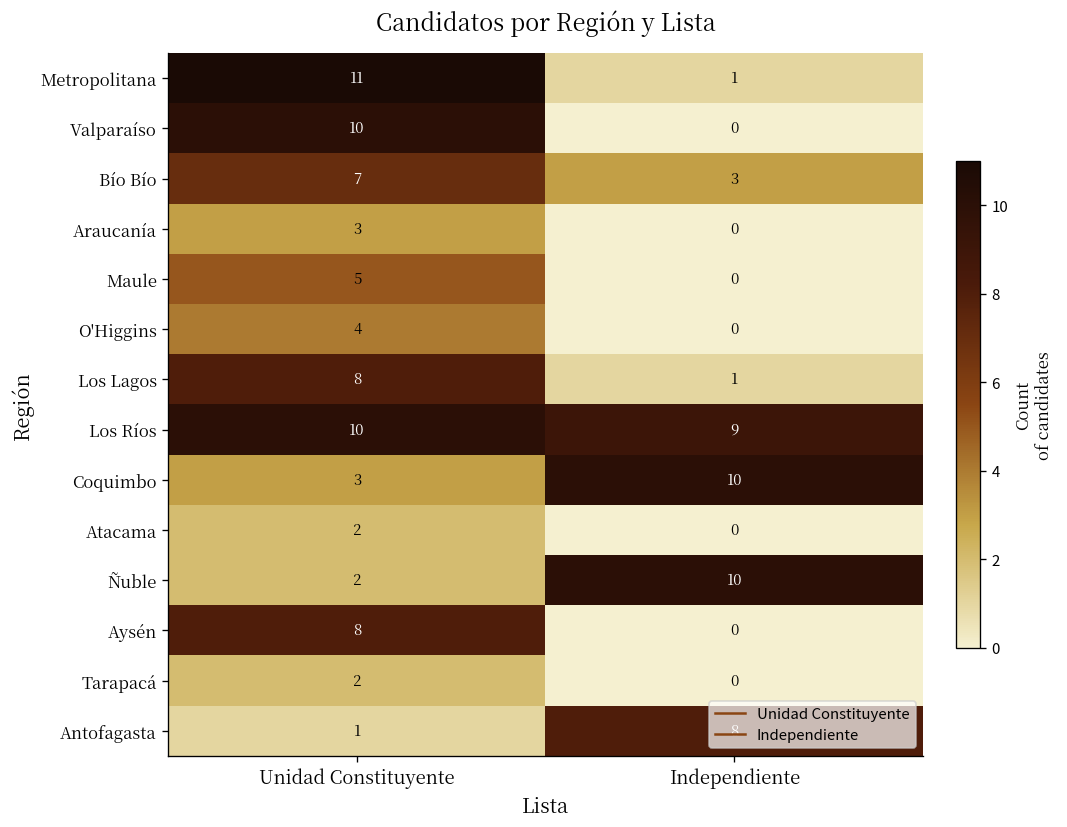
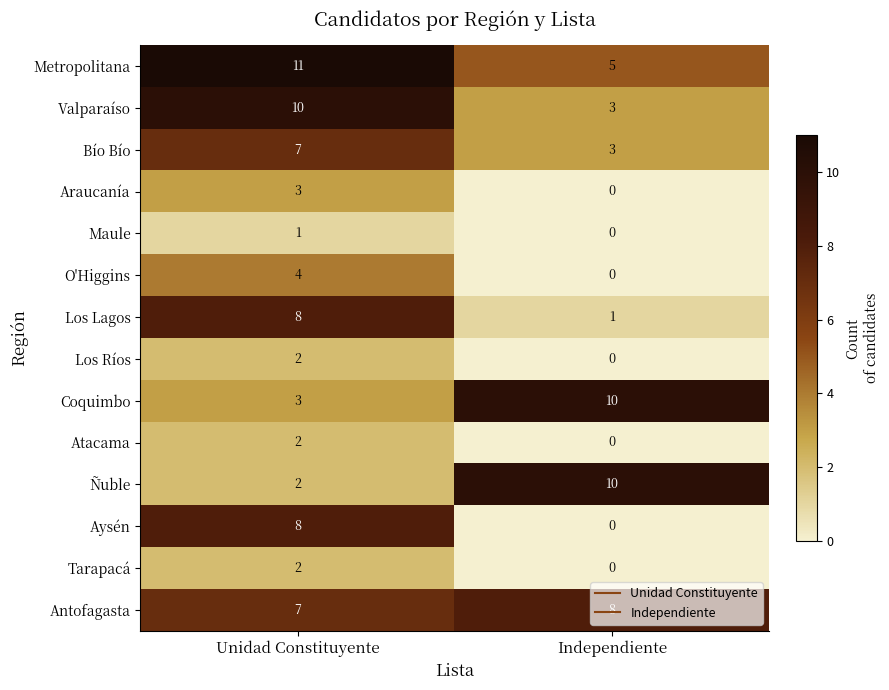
  {
    "Metropolitana": {
      "Unidad Constituyente": 11,
-     "Independiente": 1
+     "Independiente": 5
    },
    "Valparaíso": {
      "Unidad Constituyente": 10,
-     "Independiente": 0
+     "Independiente": 3
    },
    "Bío Bío": {
      "Unidad Constituyente": 7,
      "Independiente": 3
    },
    "Araucanía": {
      "Unidad Constituyente": 3,
      "Independiente": 0
    },
    "Maule": {
-     "Unidad Constituyente": 5,
+     "Unidad Constituyente": 1,
      "Independiente": 0
    },
    "O'Higgins": {
      "Unidad Constituyente": 4,
      "Independiente": 0
    },
    "Los Lagos": {
      "Unidad Constituyente": 8,
      "Independiente": 1
    },
    "Los Ríos": {
-     "Unidad Constituyente": 10,
-     "Independiente": 9
+     "Unidad Constituyente": 2,
+     "Independiente": 0
    },
    "Coquimbo": {
      "Unidad Constituyente": 3,
      "Independiente": 10
    },
    "Atacama": {
      "Unidad Constituyente": 2,
      "Independiente": 0
    },
    "Ñuble": {
      "Unidad Constituyente": 2,
      "Independiente": 10
    },
    "Aysén": {
      "Unidad Constituyente": 8,
      "Independiente": 0
    },
    "Tarapacá": {
      "Unidad Constituyente": 2,
      "Independiente": 0
    },
    "Antofagasta": {
-     "Unidad Constituyente": 1
+     "Unidad Constituyente": 7
    }
  }
